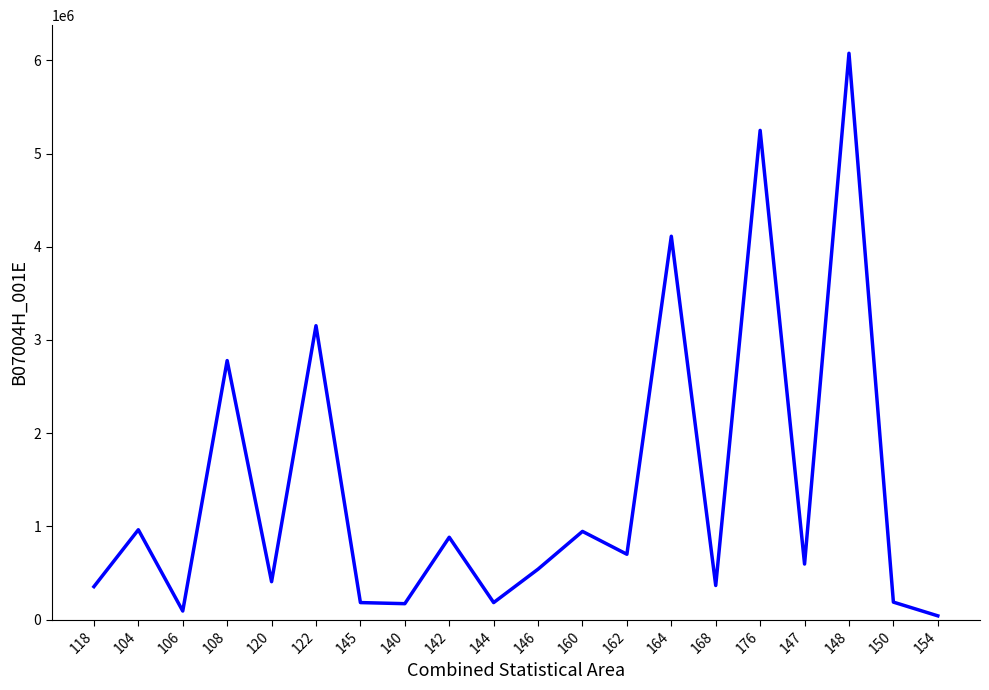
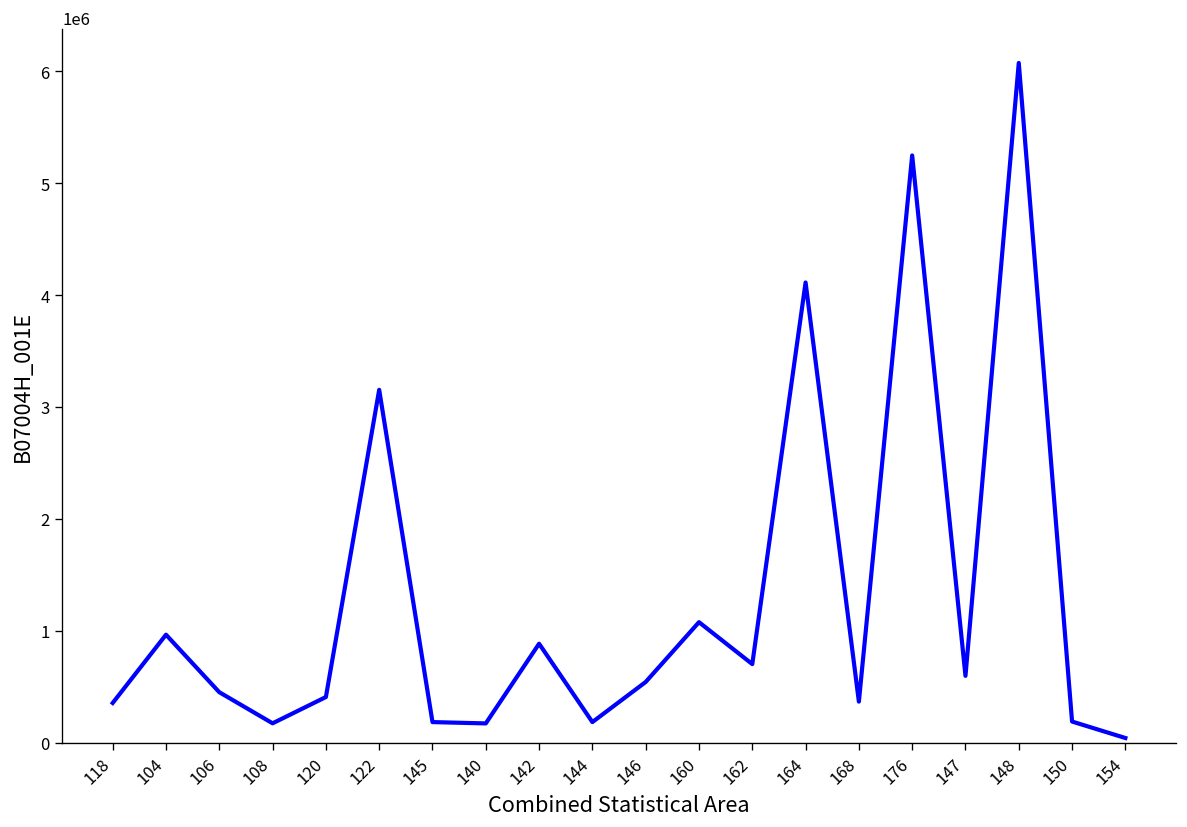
  {
    "118": 400000,
    "104": 1000000,
-   "106": 100000,
-   "108": 2800000,
+   "106": 500000,
+   "108": 200000,
    "120": 400000,
    "122": 3200000,
    "145": 200000,
    "140": 200000,
    "142": 900000,
    "144": 200000,
    "146": 500000,
-   "160": 900000,
+   "160": 1100000,
    "162": 700000,
    "164": 4100000,
    "168": 400000,
    "176": 5200000,
    "147": 600000,
    "148": 6100000,
    "150": 200000,
    "154": 0
  }
